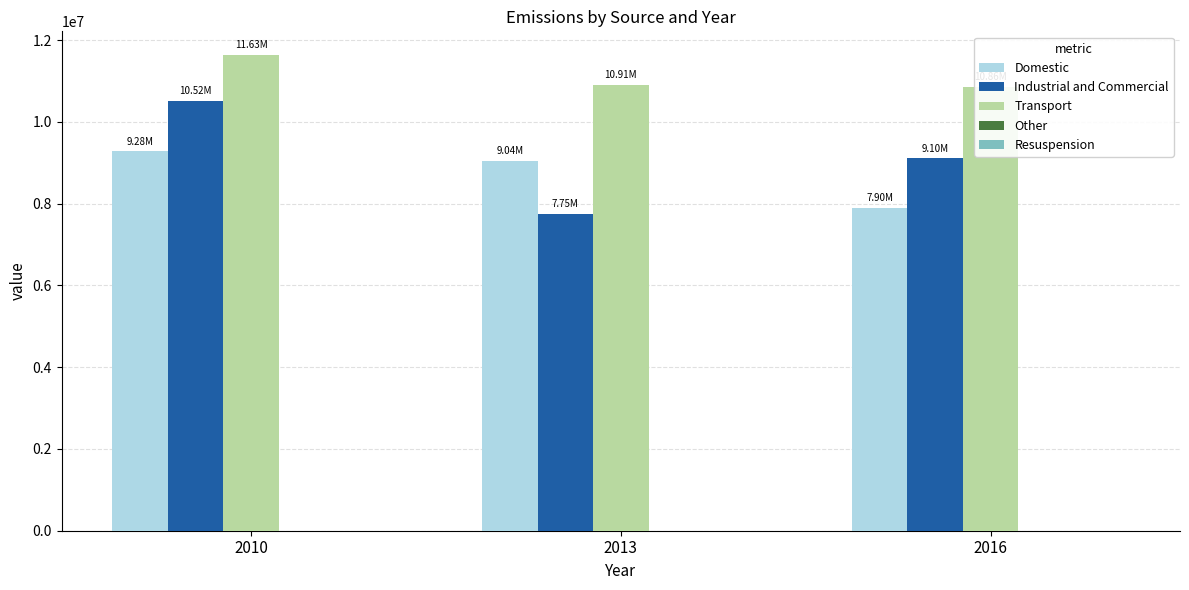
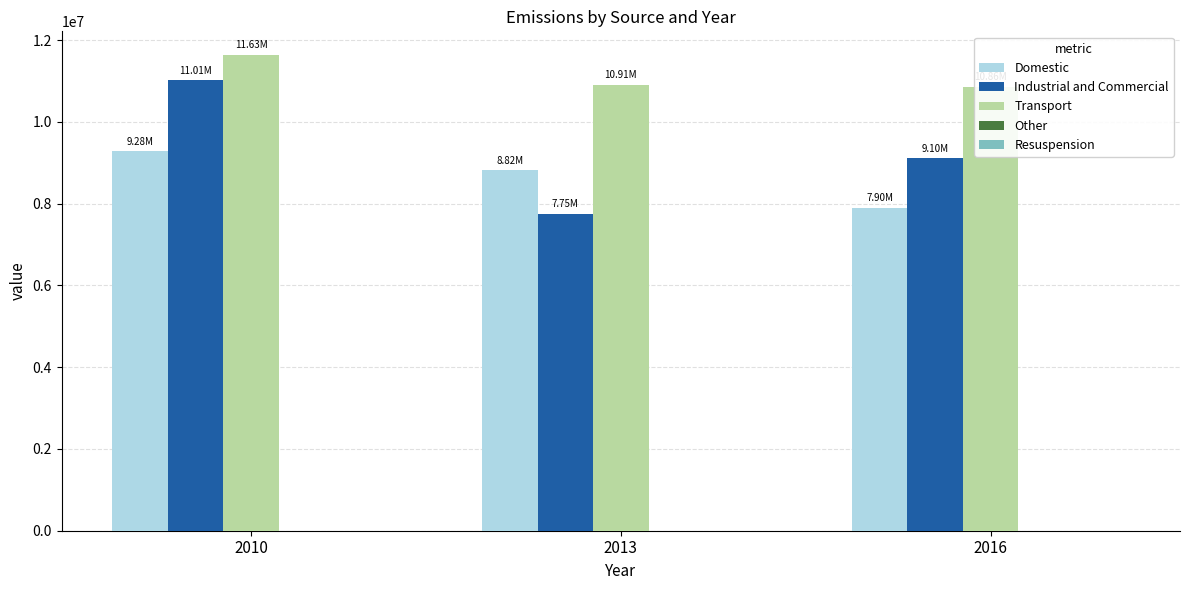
  {
    "Domestic": {
      "2010": "9.28M",
-     "2013": "9.04M",
+     "2013": "8.82M",
      "2016": "7.90M"
    },
    "Industrial and Commercial": {
-     "2010": "10.52M",
+     "2010": "11.01M",
      "2013": "7.75M",
      "2016": "9.10M"
    },
    "Transport": {
      "2010": "11.63M",
      "2013": "10.91M"
    },
    "Other": {
      "2010": "0",
      "2013": "0",
      "2016": "0"
    },
    "Resuspension": {
      "2010": "0",
      "2013": "0",
      "2016": "0"
    }
  }
